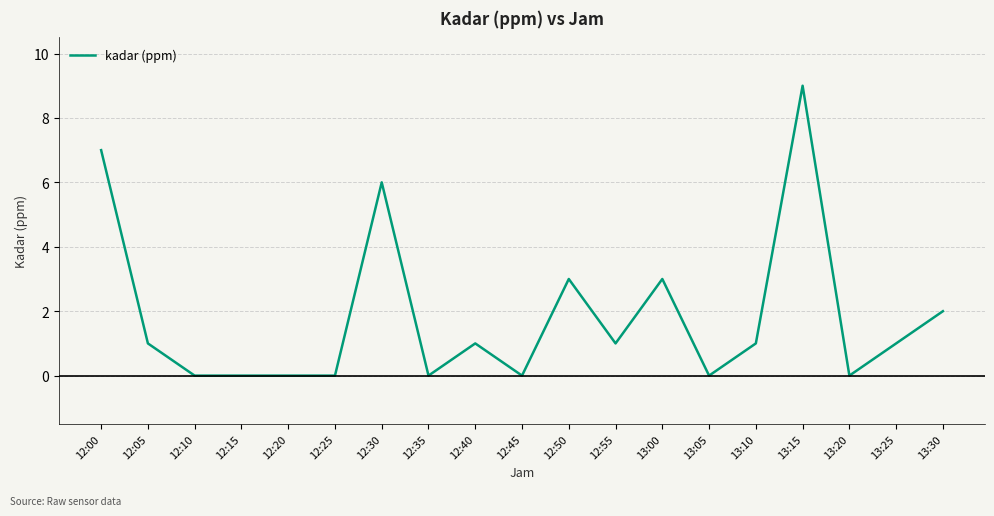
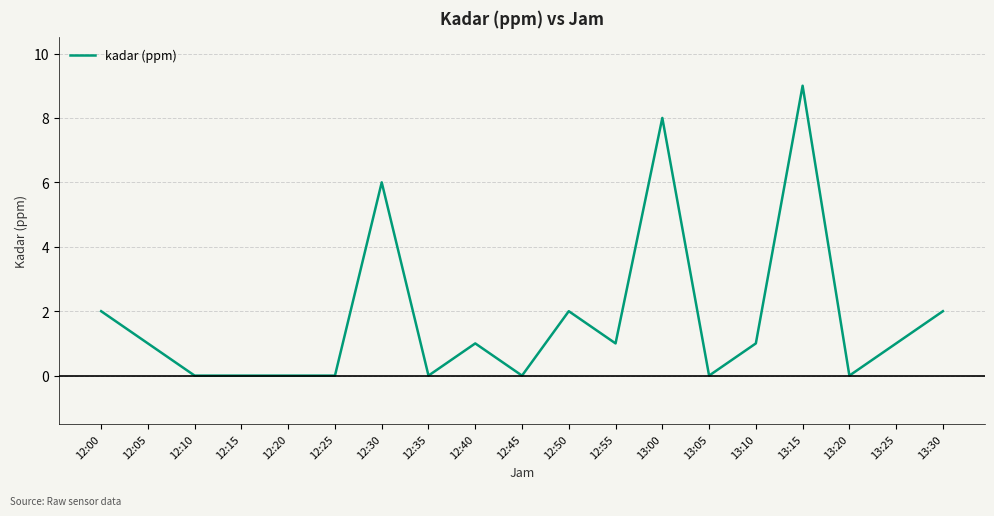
  {
-   "12:00": 7,
+   "12:00": 2,
    "12:05": 1,
    "12:10": 0,
    "12:15": 0,
    "12:20": 0,
    "12:25": 0,
    "12:30": 6,
    "12:35": 0,
    "12:40": 1,
    "12:45": 0,
-   "12:50": 3,
+   "12:50": 2,
    "12:55": 1,
-   "13:00": 3,
+   "13:00": 8,
    "13:05": 0,
    "13:10": 1,
    "13:15": 9,
    "13:20": 0,
    "13:25": 1,
    "13:30": 2
  }
